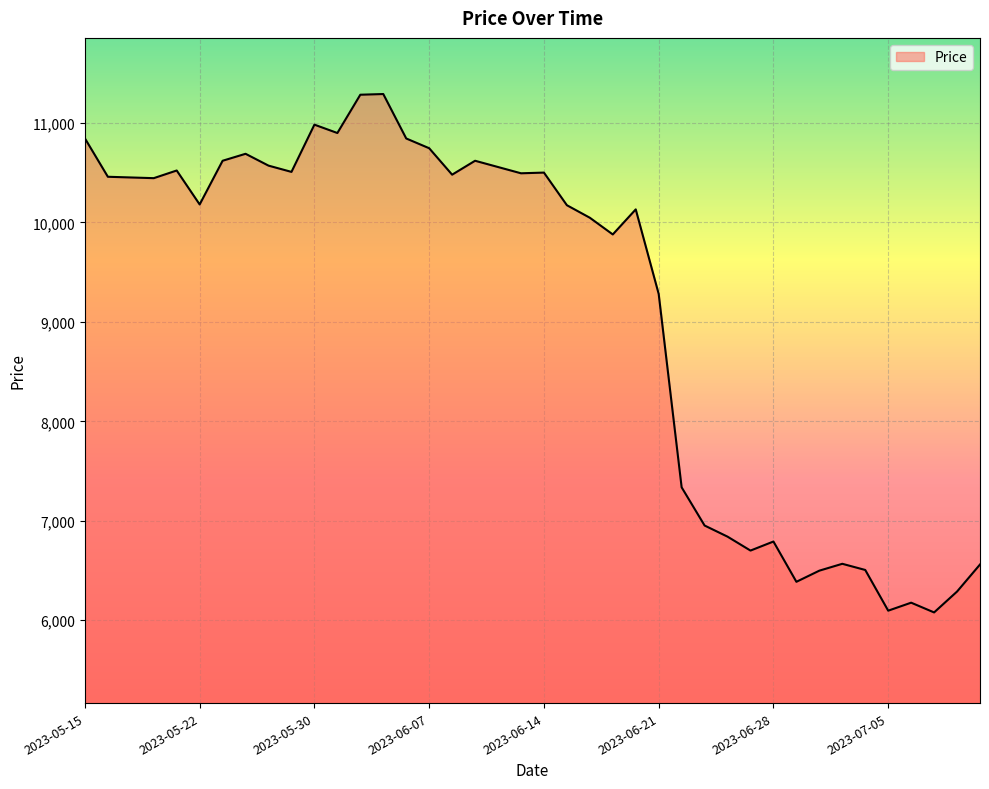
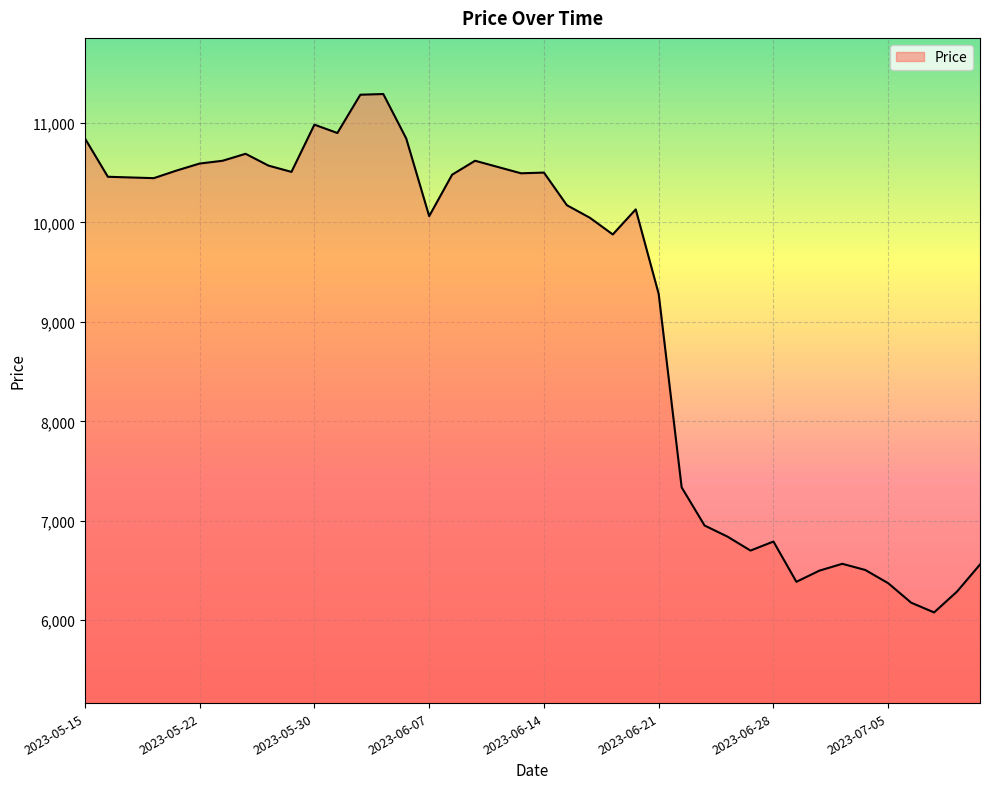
  {
    "2023-05-15": "10,800",
-   "2023-05-22": "10,200",
+   "2023-05-22": "10,600",
    "2023-05-30": "11,000",
-   "2023-06-07": "10,700",
+   "2023-06-07": "10,100",
    "2023-06-14": "10,500",
    "2023-06-21": "9,300",
    "2023-06-28": "6,800",
-   "2023-07-05": "6,100"
+   "2023-07-05": "6,400"
  }
